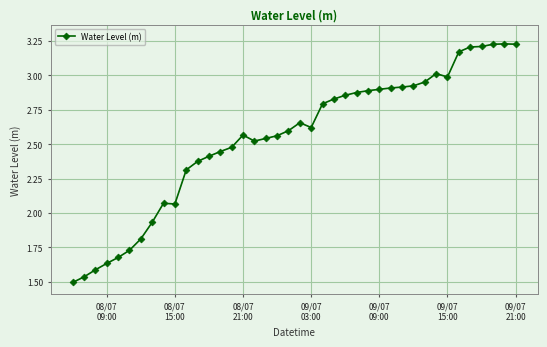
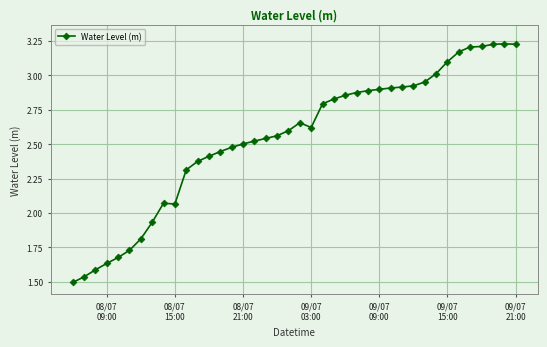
  {
    "08/07 09:00": 1.63,
    "08/07 15:00": 2.07,
-   "08/07 21:00": 2.57,
+   "08/07 21:00": 2.50,
    "09/07 03:00": 2.62,
    "09/07 09:00": 2.90,
-   "09/07 15:00": 2.99,
+   "09/07 15:00": 3.10,
    "09/07 21:00": 3.23
  }
